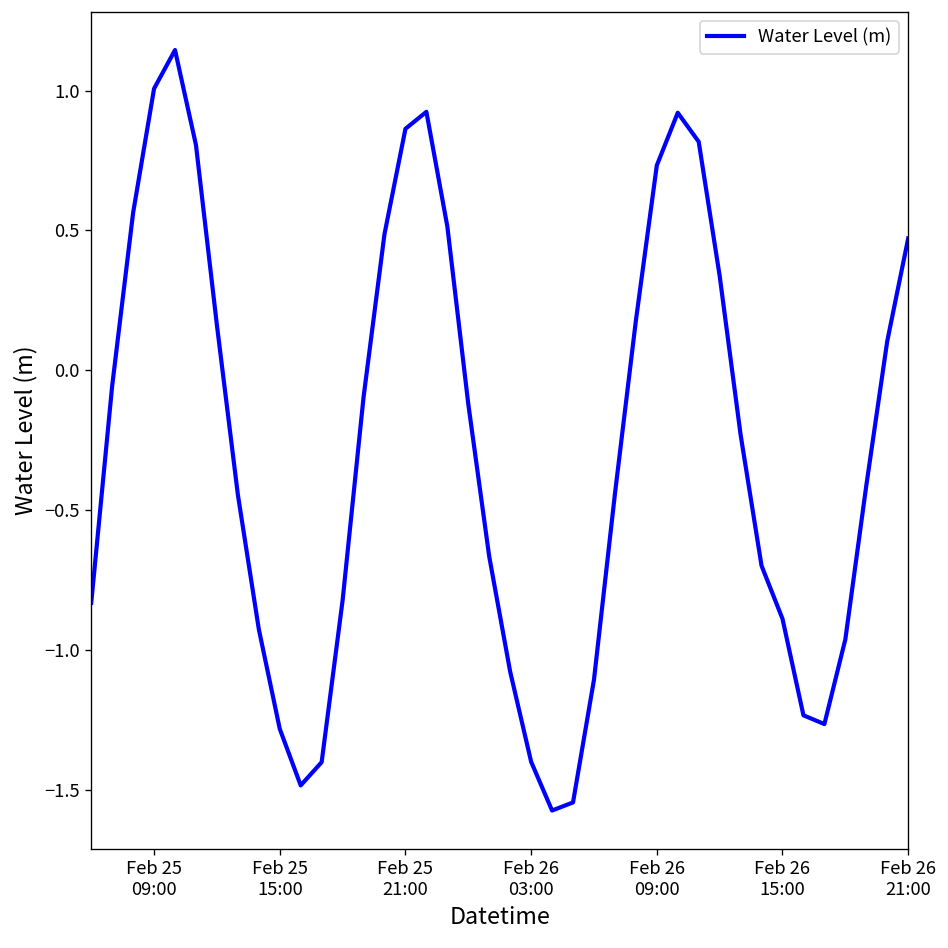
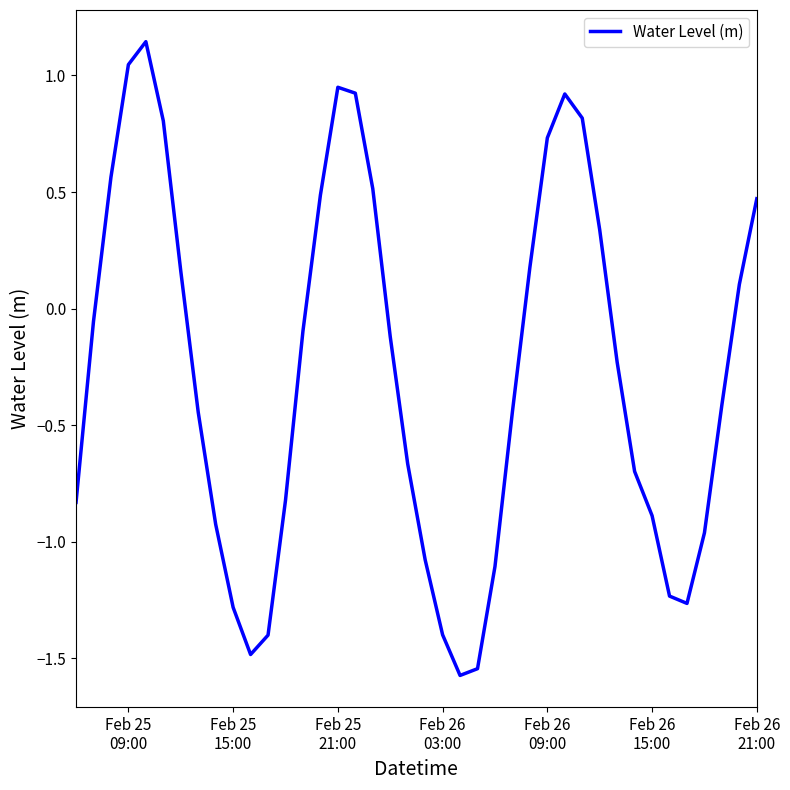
  {
-   "Feb 25 09:00": 1.01,
+   "Feb 25 09:00": 1.05,
    "Feb 25 15:00": -1.28,
-   "Feb 25 21:00": 0.86,
+   "Feb 25 21:00": 0.95,
    "Feb 26 03:00": -1.40,
    "Feb 26 09:00": 0.73,
    "Feb 26 15:00": -0.89,
    "Feb 26 21:00": 0.47
  }
